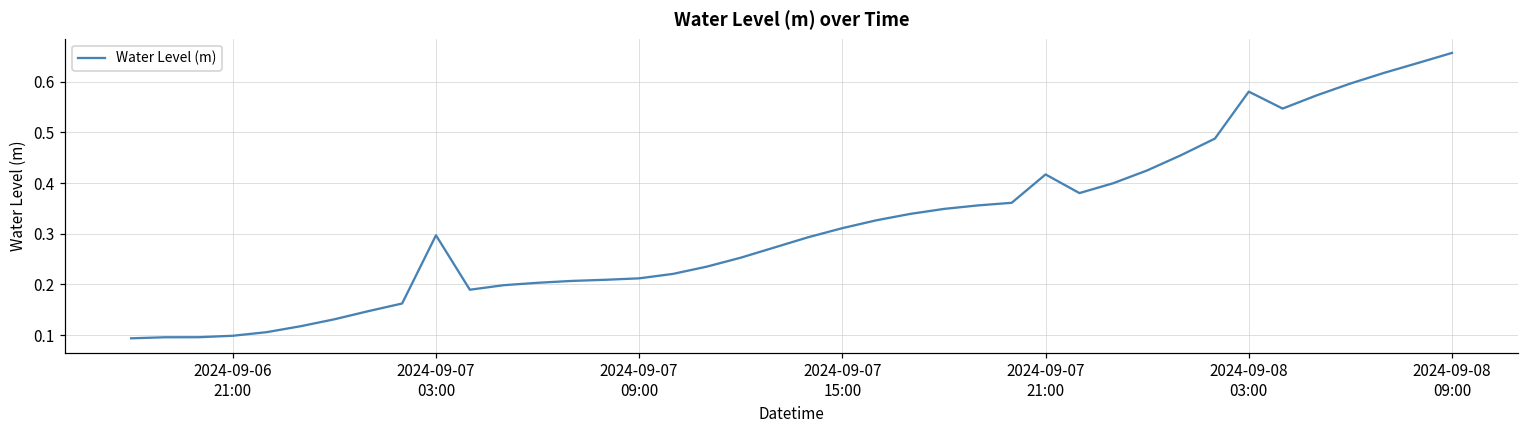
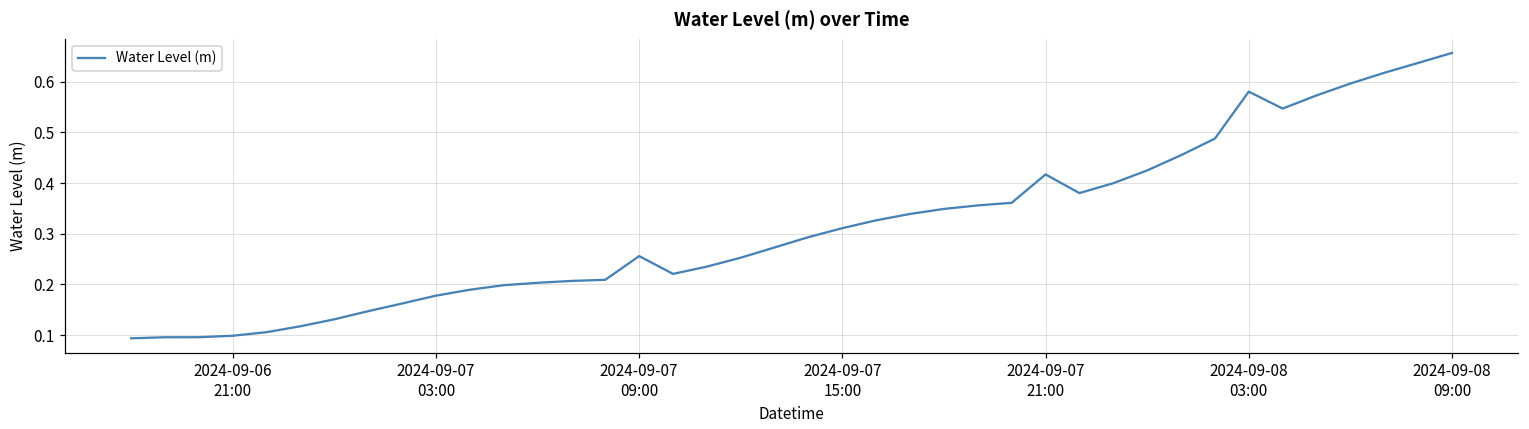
  {
    "2024-09-06 21:00": 0.10,
-   "2024-09-07 03:00": 0.30,
-   "2024-09-07 09:00": 0.21,
+   "2024-09-07 03:00": 0.18,
+   "2024-09-07 09:00": 0.26,
    "2024-09-07 15:00": 0.31,
    "2024-09-07 21:00": 0.42,
    "2024-09-08 03:00": 0.58,
    "2024-09-08 09:00": 0.66
  }
